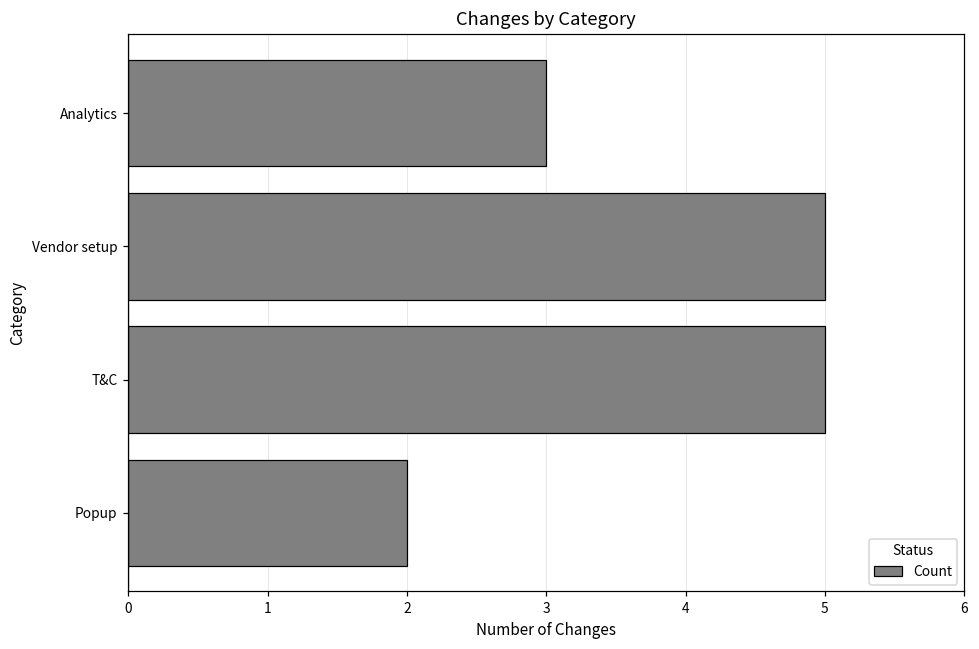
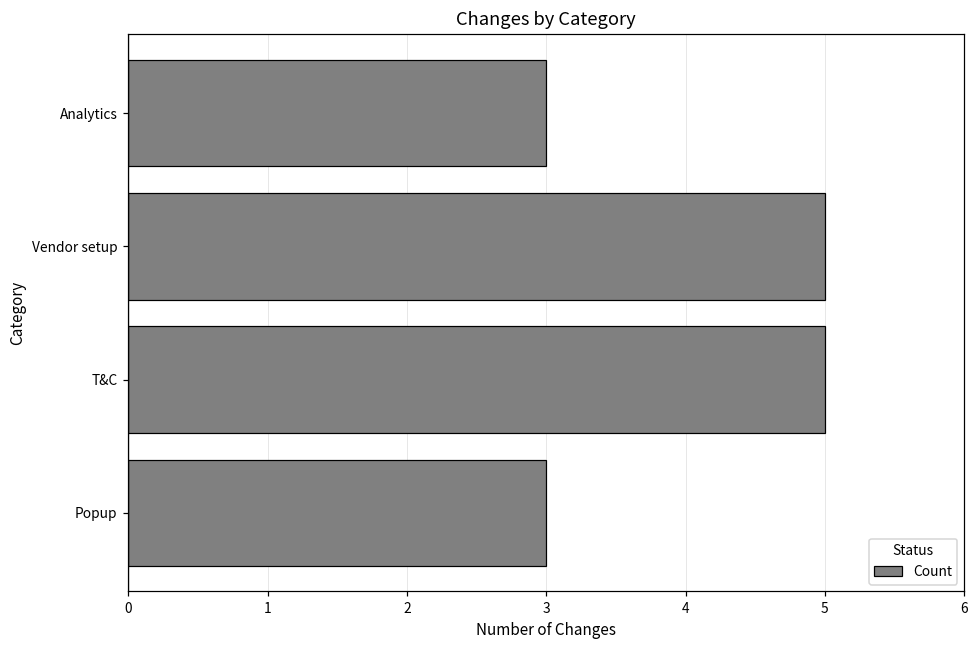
  {
    "Analytics": 3,
    "Vendor setup": 5,
    "T&C": 5,
-   "Popup": 2
+   "Popup": 3
  }
